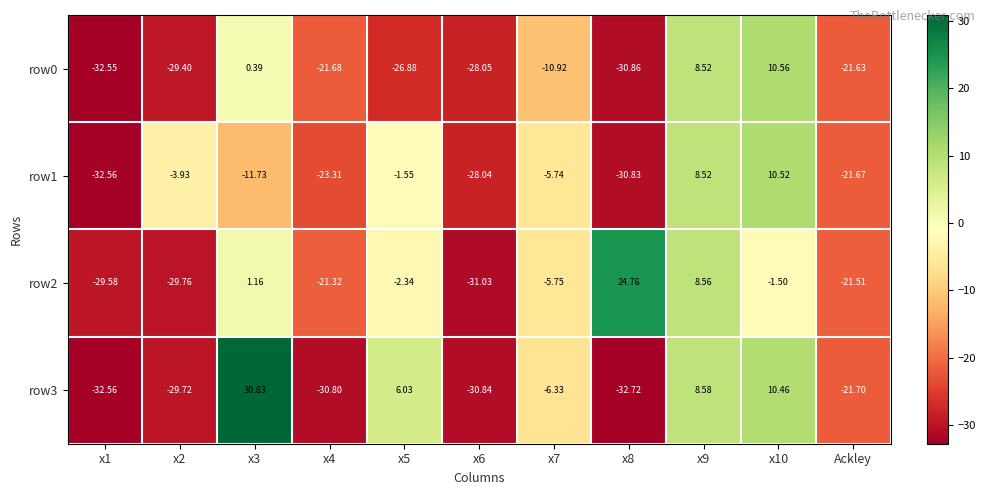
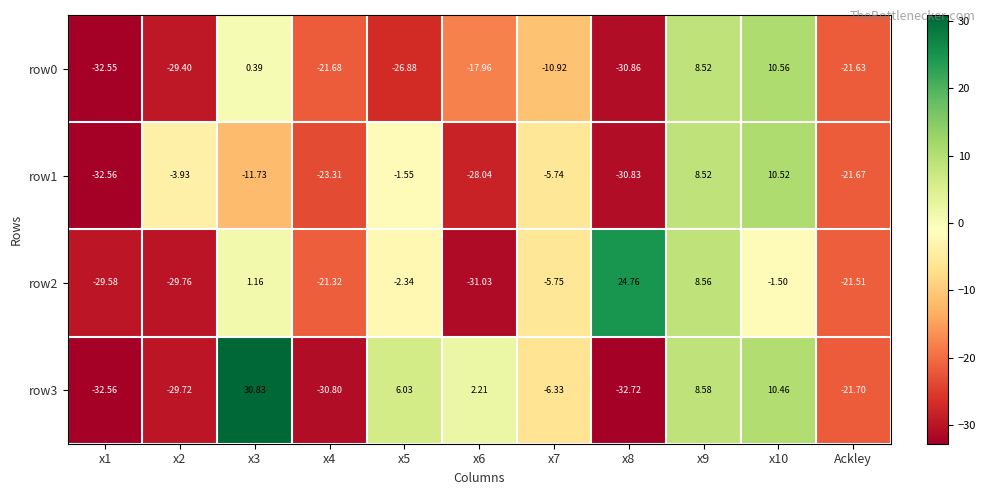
  {
    "row0": {
      "x1": -32.55,
      "x2": -29.40,
      "x3": 0.39,
      "x4": -21.68,
      "x5": -26.88,
-     "x6": -28.05,
+     "x6": -17.96,
      "x7": -10.92,
      "x8": -30.86,
      "x9": 8.52,
      "x10": 10.56,
      "Ackley": -21.63
    },
    "row1": {
      "x1": -32.56,
      "x2": -3.93,
      "x3": -11.73,
      "x4": -23.31,
      "x5": -1.55,
      "x6": -28.04,
      "x7": -5.74,
      "x8": -30.83,
      "x9": 8.52,
      "x10": 10.52,
      "Ackley": -21.67
    },
    "row2": {
      "x1": -29.58,
      "x2": -29.76,
      "x3": 1.16,
      "x4": -21.32,
      "x5": -2.34,
      "x6": -31.03,
      "x7": -5.75,
      "x8": 24.76,
      "x9": 8.56,
      "x10": -1.50,
      "Ackley": -21.51
    },
    "row3": {
      "x1": -32.56,
      "x2": -29.72,
      "x3": 30.83,
      "x4": -30.80,
      "x5": 6.03,
-     "x6": -30.84,
+     "x6": 2.21,
      "x7": -6.33,
      "x8": -32.72,
      "x9": 8.58,
      "x10": 10.46,
      "Ackley": -21.70
    }
  }
